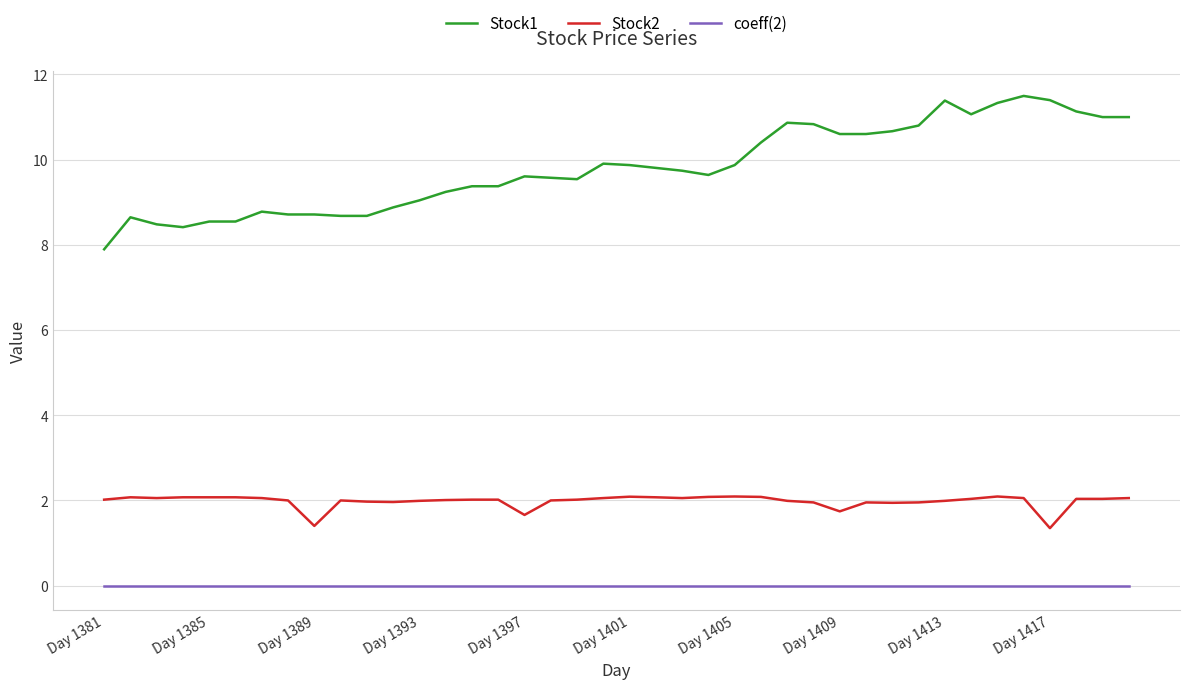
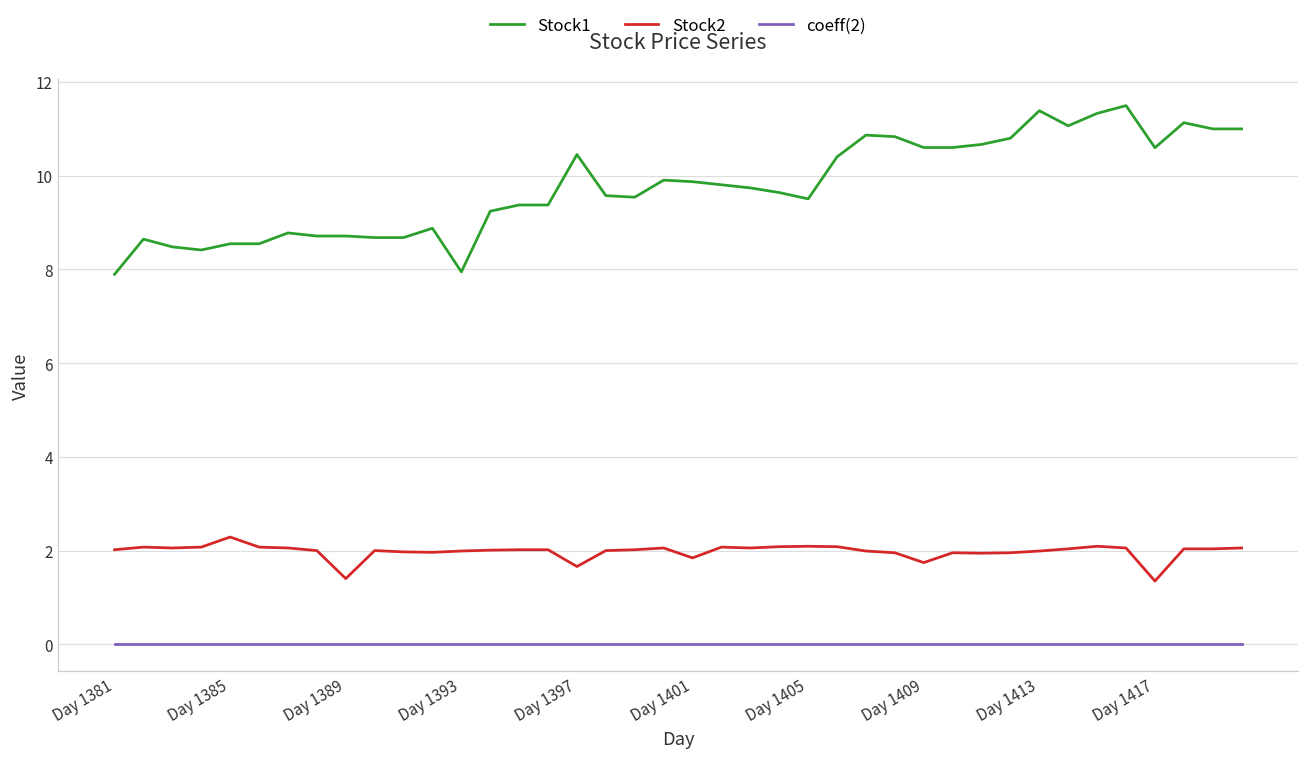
  {
    "Stock1": {
      "Day 1381": 7.9,
      "Day 1385": 8.5,
      "Day 1389": 8.7,
-     "Day 1393": 9.0,
-     "Day 1397": 9.6,
+     "Day 1393": 7.9,
+     "Day 1397": 10.5,
      "Day 1401": 9.9,
-     "Day 1405": 9.9,
+     "Day 1405": 9.5,
      "Day 1409": 10.6,
      "Day 1413": 11.4,
-     "Day 1417": 11.4
+     "Day 1417": 10.6
    },
    "Stock2": {
      "Day 1381": 2.0,
-     "Day 1385": 2.1,
+     "Day 1385": 2.3,
      "Day 1389": 1.4,
      "Day 1393": 2.0,
      "Day 1397": 1.7,
-     "Day 1401": 2.1,
+     "Day 1401": 1.8,
      "Day 1405": 2.1,
      "Day 1409": 1.7,
      "Day 1413": 2.0,
      "Day 1417": 1.3
    },
    "coeff(2)": {
      "Day 1381": 0.0,
      "Day 1385": 0.0,
      "Day 1389": 0.0,
      "Day 1393": 0.0,
      "Day 1397": 0.0,
      "Day 1401": 0.0,
      "Day 1405": 0.0,
      "Day 1409": 0.0,
      "Day 1413": 0.0,
      "Day 1417": 0.0
    }
  }
